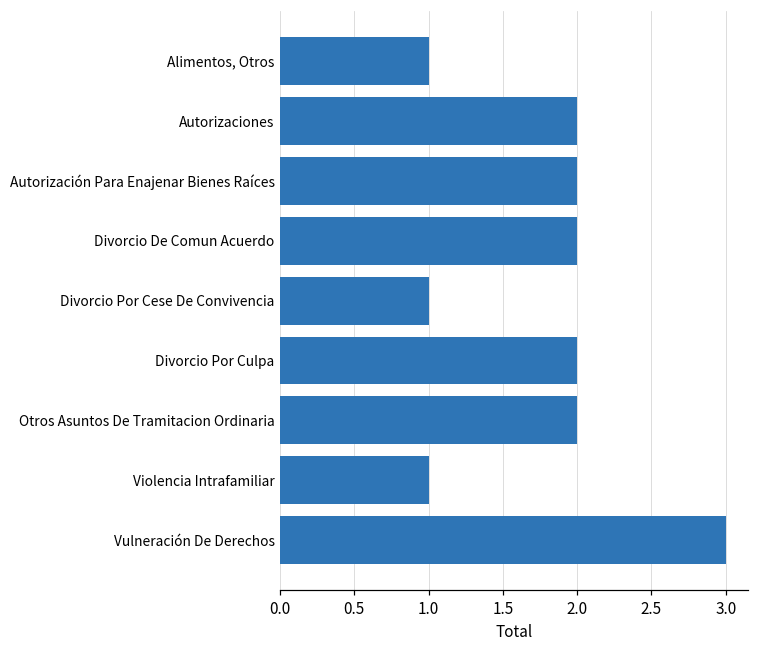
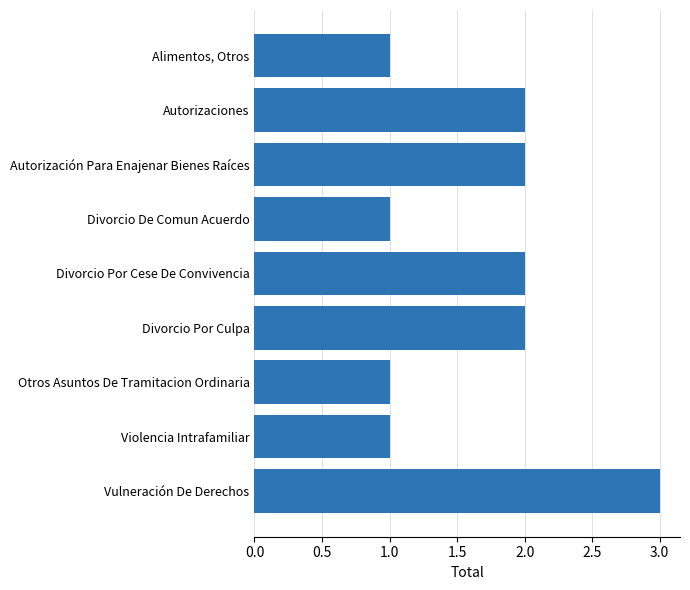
  {
    "Alimentos, Otros": 1,
    "Autorizaciones": 2,
    "Autorización Para Enajenar Bienes Raíces": 2,
-   "Divorcio De Comun Acuerdo": 2,
-   "Divorcio Por Cese De Convivencia": 1,
+   "Divorcio De Comun Acuerdo": 1,
+   "Divorcio Por Cese De Convivencia": 2,
    "Divorcio Por Culpa": 2,
-   "Otros Asuntos De Tramitacion Ordinaria": 2,
+   "Otros Asuntos De Tramitacion Ordinaria": 1,
    "Violencia Intrafamiliar": 1,
    "Vulneración De Derechos": 3
  }
